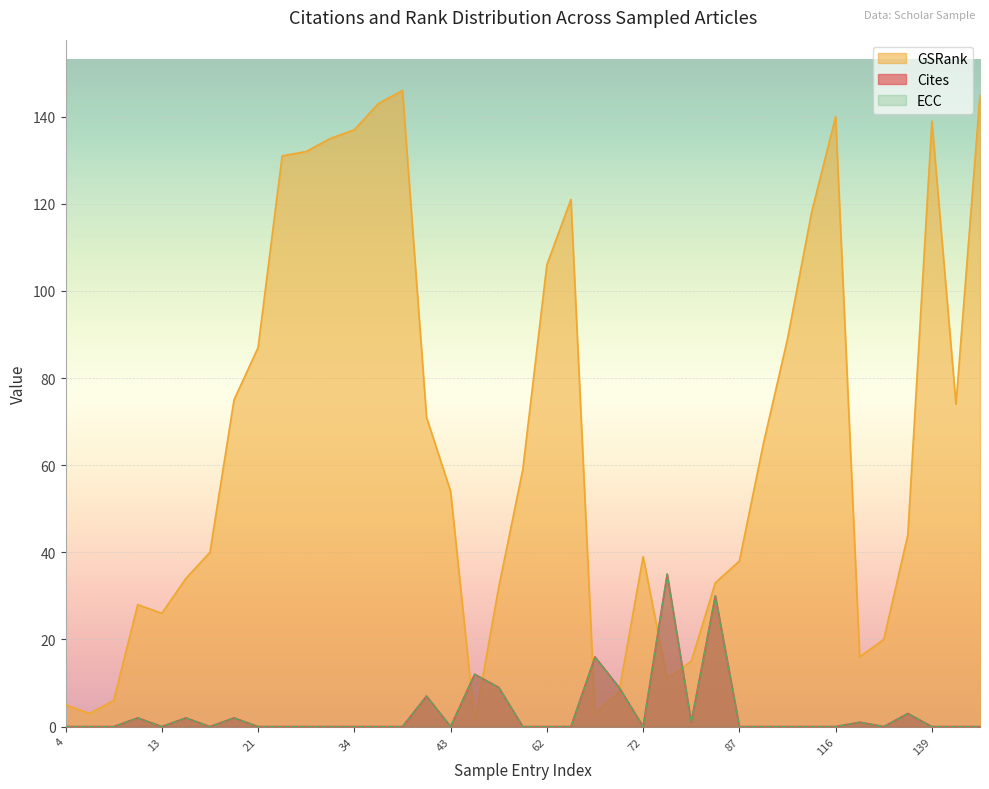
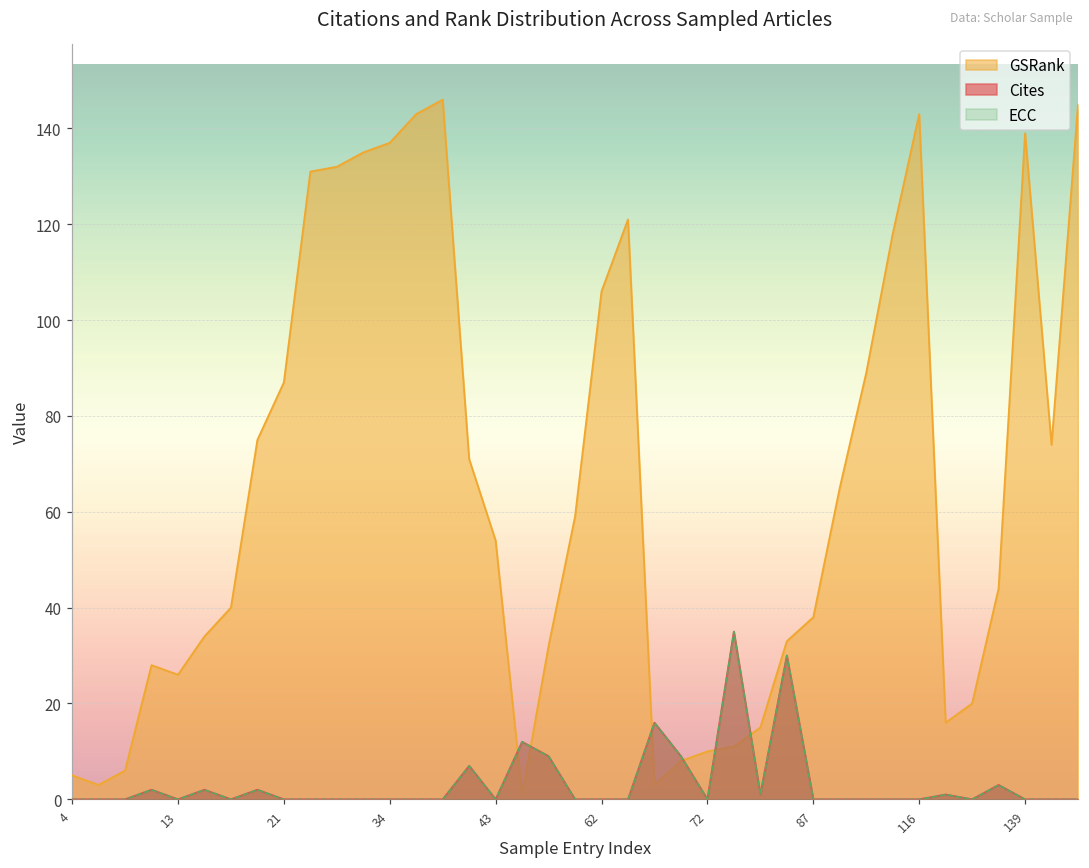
  {
    "GSRank": {
      "4": 5,
      "13": 26,
      "21": 87,
      "34": 137,
      "43": 54,
      "62": 106,
-     "72": 39,
+     "72": 10,
      "87": 38,
-     "116": 140,
+     "116": 143,
      "139": 139
    },
    "ECC": {
      "4": 0,
      "13": 0,
      "21": 0,
      "34": 0,
      "43": 0,
      "62": 0,
      "72": 0,
      "87": 0,
      "116": 0,
      "139": 0
    }
  }
